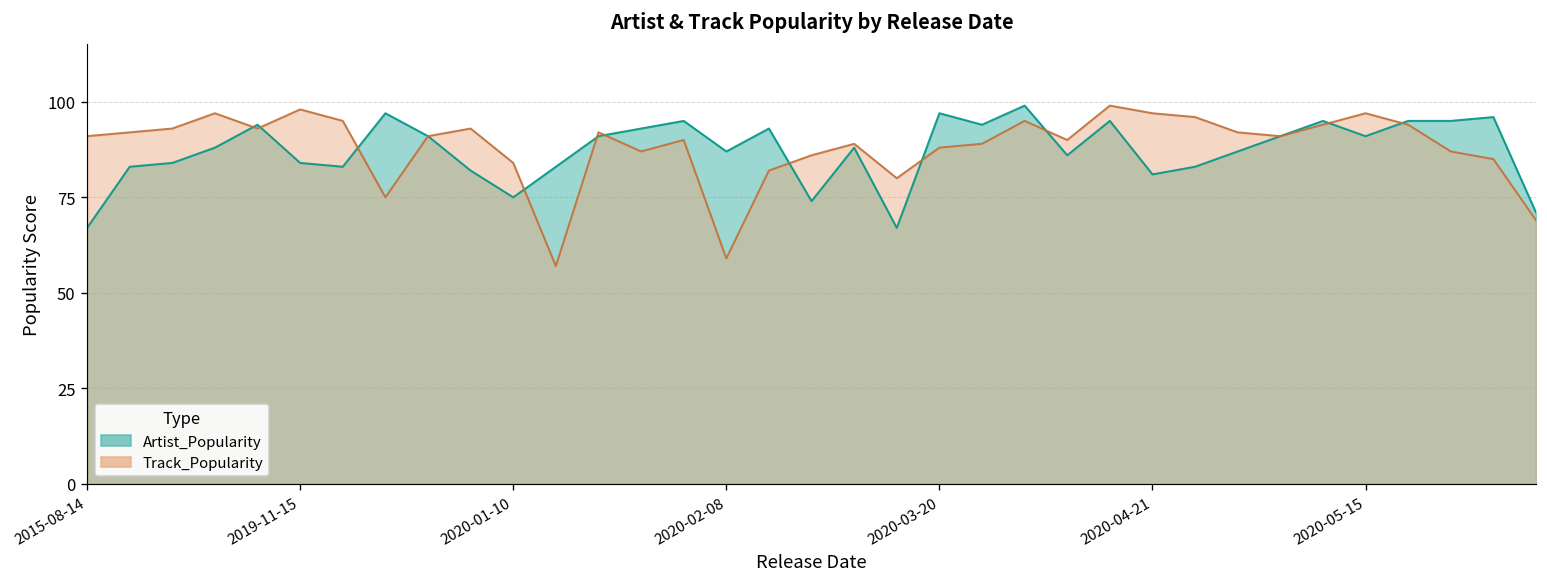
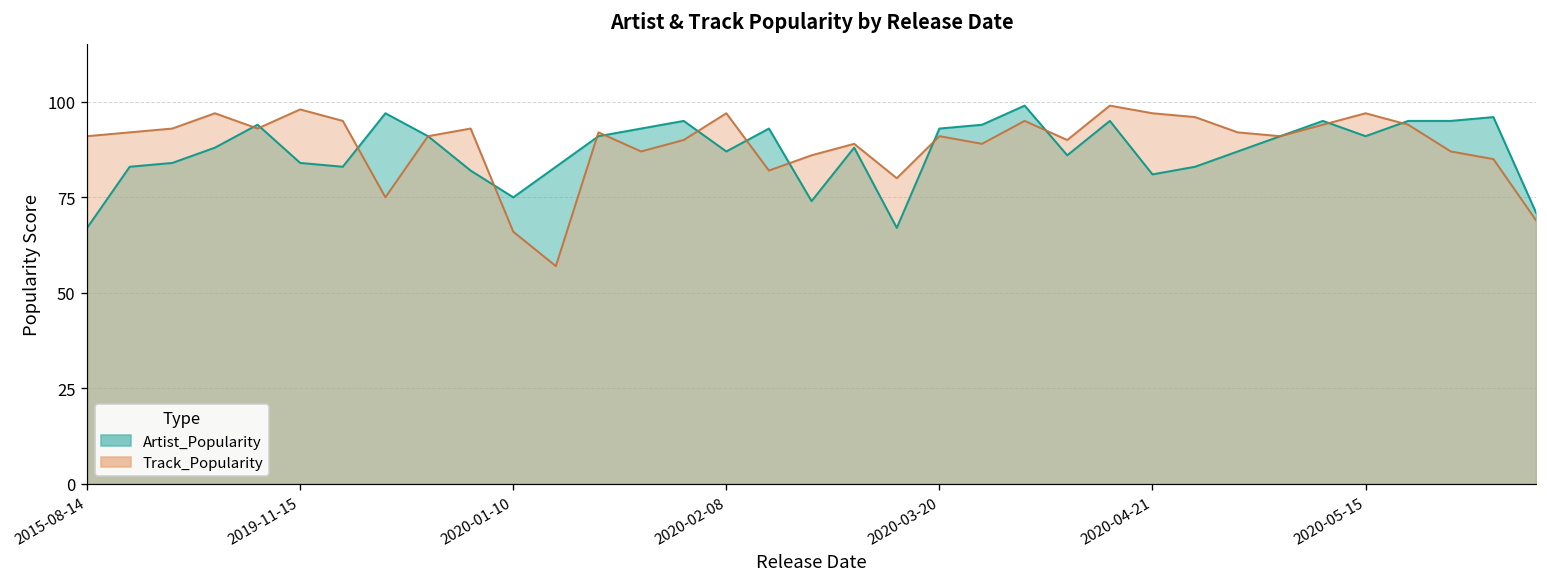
  {
    "Artist_Popularity": {
      "2015-08-14": 67,
      "2019-11-15": 84,
      "2020-01-10": 75,
      "2020-02-08": 87,
-     "2020-03-20": 97,
+     "2020-03-20": 93,
      "2020-04-21": 81,
      "2020-05-15": 91
    },
    "Track_Popularity": {
      "2015-08-14": 91,
      "2019-11-15": 98,
-     "2020-01-10": 84,
-     "2020-02-08": 59,
-     "2020-03-20": 88,
+     "2020-01-10": 66,
+     "2020-02-08": 97,
+     "2020-03-20": 91,
      "2020-04-21": 97,
      "2020-05-15": 97
    }
  }
